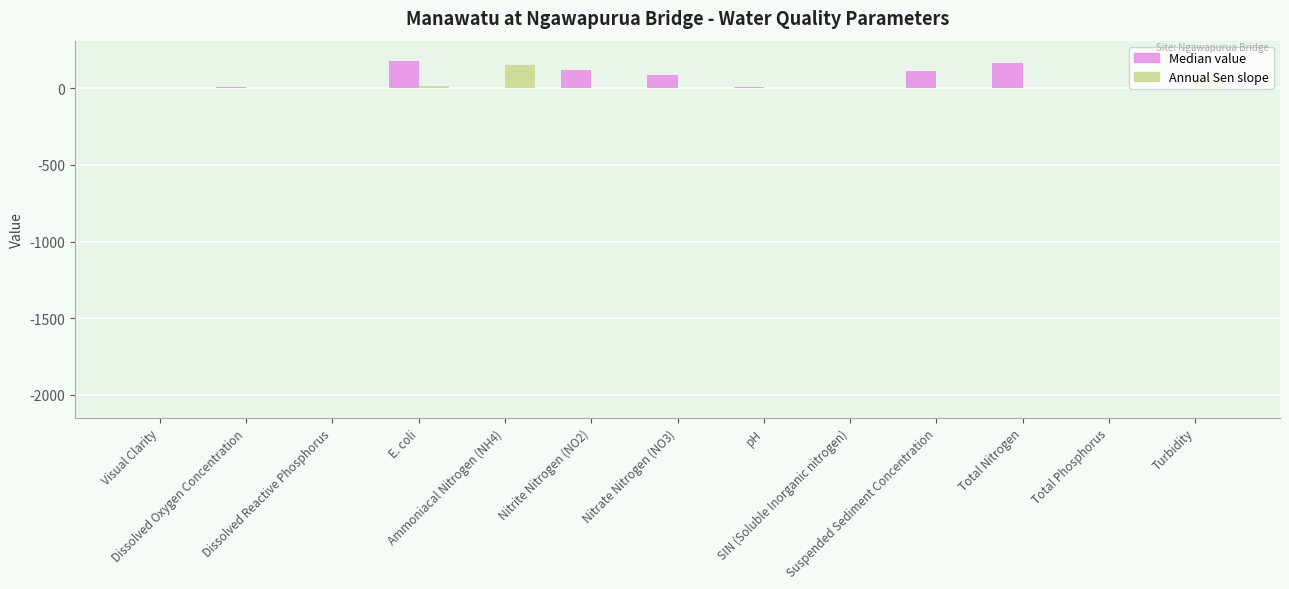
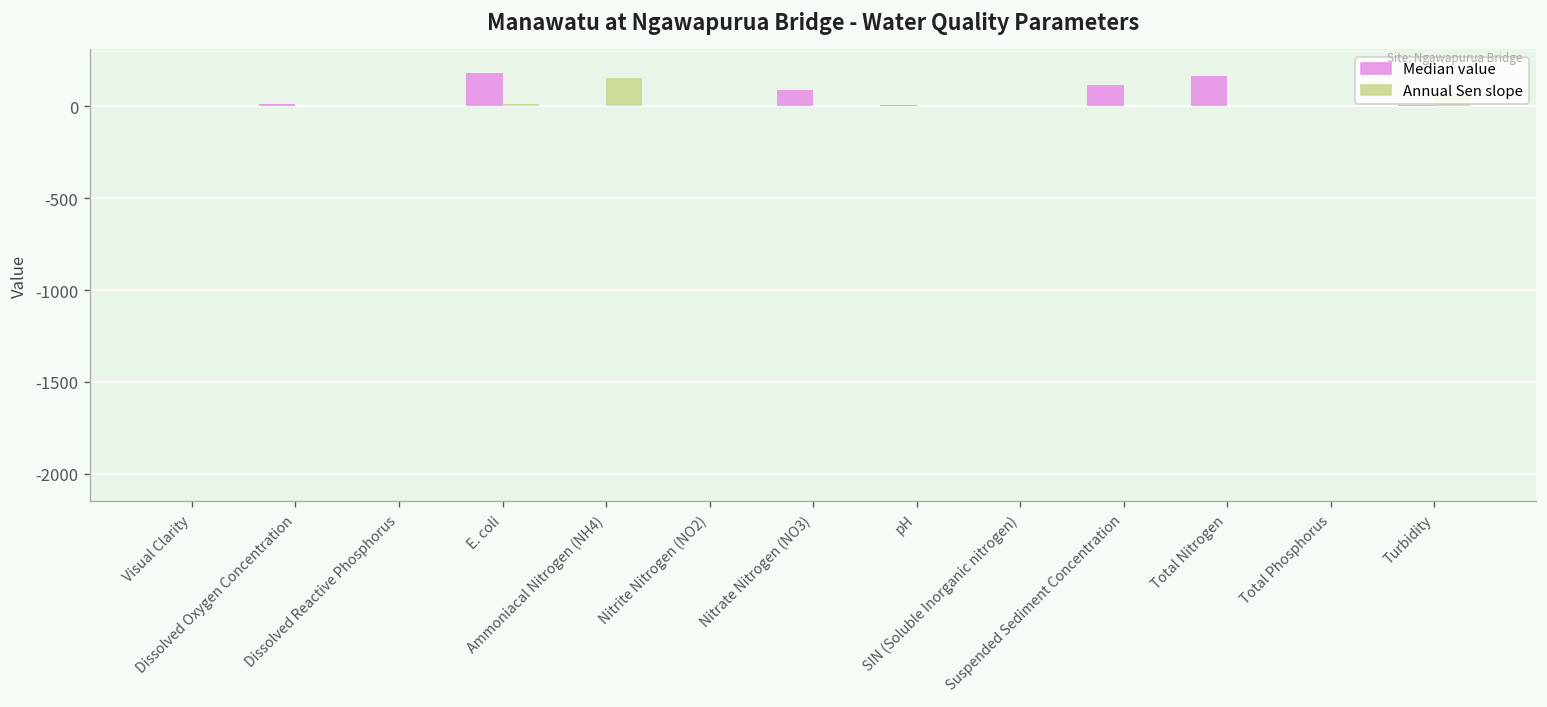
  {
    "Median value": {
      "E. coli": 180,
-     "Nitrite Nitrogen (NO2)": 120,
+     "Nitrite Nitrogen (NO2)": 0,
      "Nitrate Nitrogen (NO3)": 90,
      "Suspended Sediment Concentration": 120,
      "Total Nitrogen": 160
    },
    "Annual Sen slope": {
      "Dissolved Reactive Phosphorus": 0,
      "Ammoniacal Nitrogen (NH4)": 150,
      "Nitrite Nitrogen (NO2)": 0,
      "pH": 0
    }
  }
